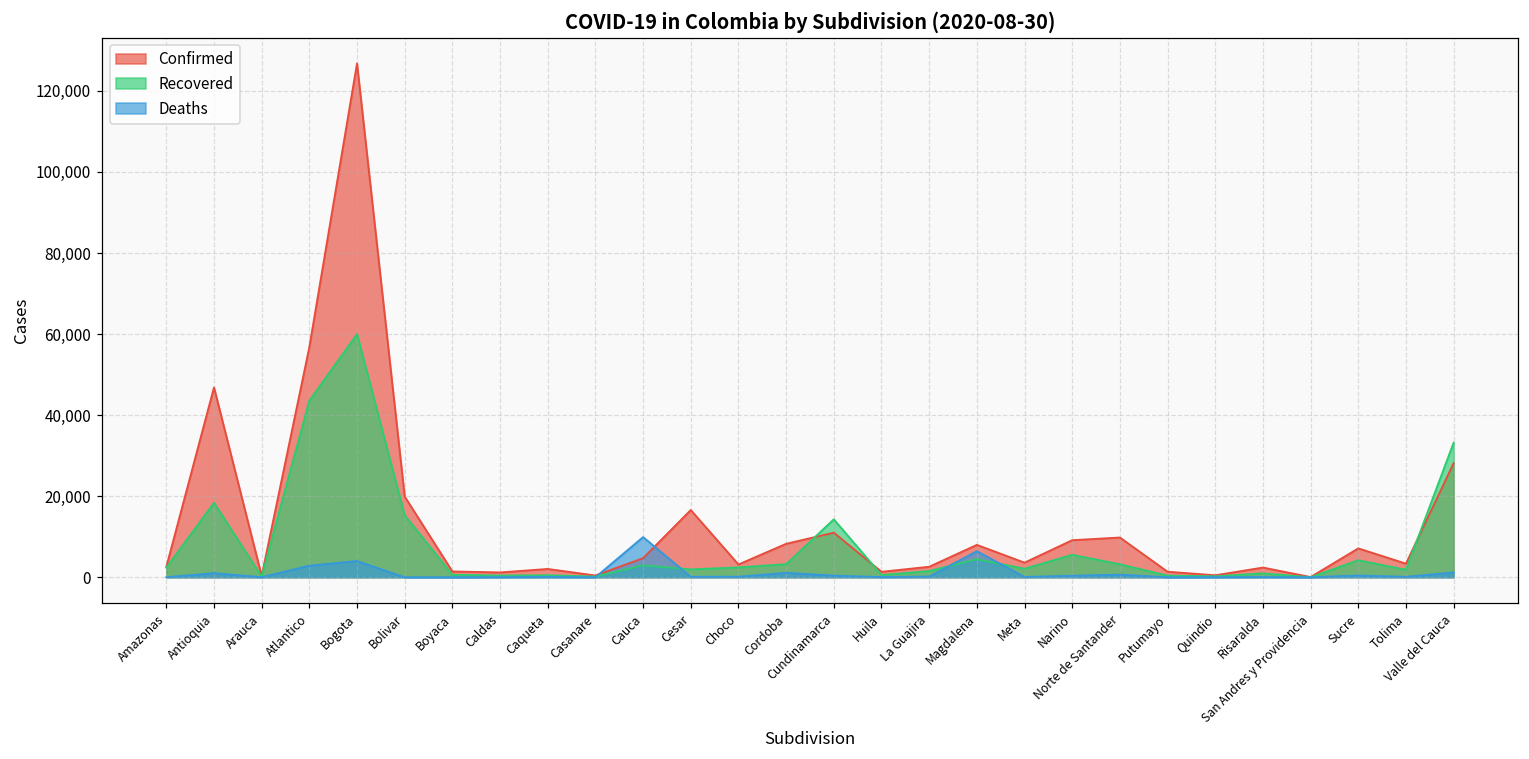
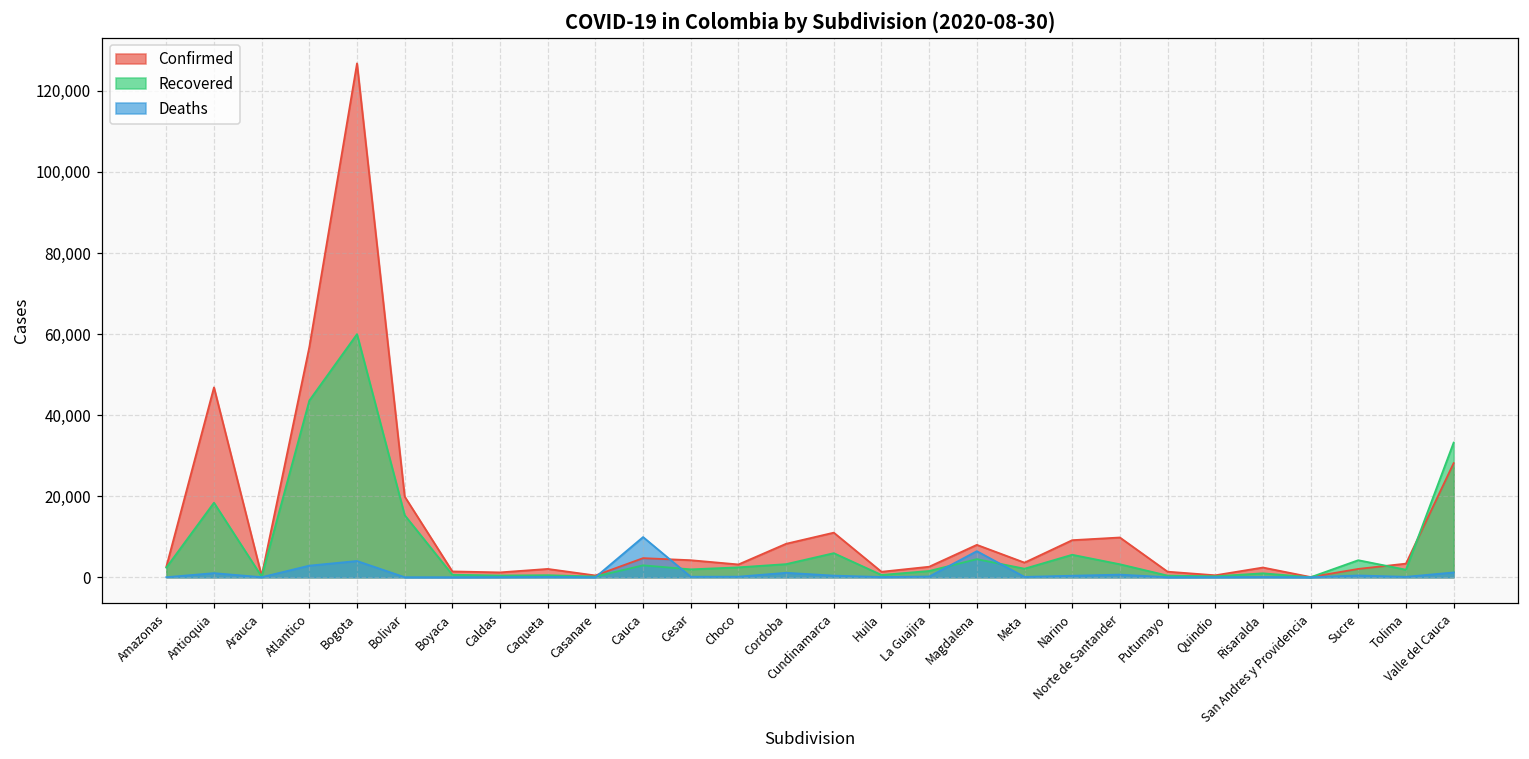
  {
    "Confirmed": {
      "Antioquia": "47,000",
      "Atlantico": "57,000",
      "Bogota": "127,000",
      "Bolivar": "20,000",
      "Boyaca": "1,000",
      "Caldas": "1,000",
      "Caqueta": "2,000",
      "Cauca": "5,000",
-     "Cesar": "17,000",
+     "Cesar": "4,000",
      "Choco": "3,000",
      "Cordoba": "8,000",
      "Cundinamarca": "11,000",
      "Huila": "1,000",
      "La Guajira": "3,000",
      "Magdalena": "8,000",
      "Meta": "4,000",
      "Narino": "9,000",
      "Norte de Santander": "10,000",
      "Putumayo": "1,000",
      "Risaralda": "2,000",
-     "Sucre": "7,000",
+     "Sucre": "2,000",
      "Tolima": "3,000",
      "Valle del Cauca": "28,000"
    },
    "Recovered": {
      "Antioquia": "18,000",
      "Atlantico": "44,000",
      "Bogota": "60,000",
      "Bolivar": "15,000",
      "Cauca": "3,000",
      "Cesar": "2,000",
      "Choco": "2,000",
      "Cordoba": "3,000",
-     "Cundinamarca": "14,000",
+     "Cundinamarca": "6,000",
      "La Guajira": "2,000",
      "Magdalena": "4,000",
      "Meta": "2,000",
      "Narino": "6,000",
      "Norte de Santander": "3,000",
      "Risaralda": "1,000",
      "Sucre": "4,000",
      "Tolima": "2,000",
      "Valle del Cauca": "33,000"
    },
    "Deaths": {
      "Amazonas": "0",
      "Antioquia": "1,000",
      "Atlantico": "3,000",
      "Bogota": "4,000",
      "Bolivar": "0",
      "Cauca": "10,000",
      "Cesar": "0",
      "Choco": "0",
      "Cordoba": "1,000",
      "Cundinamarca": "0",
      "La Guajira": "0",
      "Magdalena": "6,000",
      "Meta": "0",
      "Narino": "0",
      "Norte de Santander": "1,000",
      "Risaralda": "0",
      "Sucre": "0",
      "Tolima": "0",
      "Valle del Cauca": "1,000"
    }
  }
